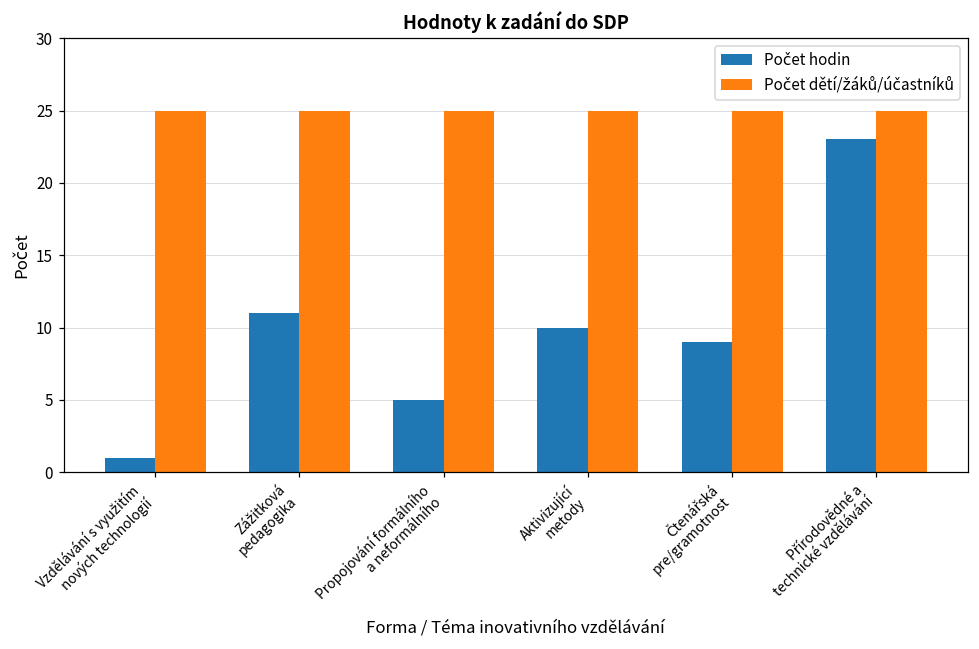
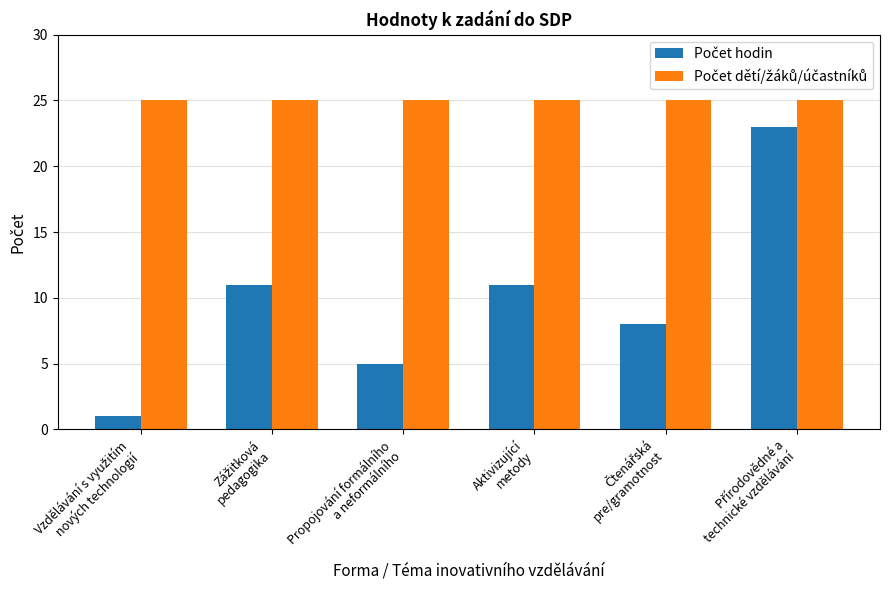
  {
    "Počet hodin": {
      "Vzdělávání s využitím nových technologií": 1,
      "Zážitková pedagogika": 11,
      "Propojování formálního a neformálního": 5,
-     "Aktivizující metody": 10,
-     "Čtenářská pre/gramotnost": 9,
+     "Aktivizující metody": 11,
+     "Čtenářská pre/gramotnost": 8,
      "Přírodovědné a technické vzdělávání": 23
    },
    "Počet dětí/žáků/účastníků": {
      "Vzdělávání s využitím nových technologií": 25,
      "Zážitková pedagogika": 25,
      "Propojování formálního a neformálního": 25,
      "Aktivizující metody": 25,
      "Čtenářská pre/gramotnost": 25,
      "Přírodovědné a technické vzdělávání": 25
    }
  }
